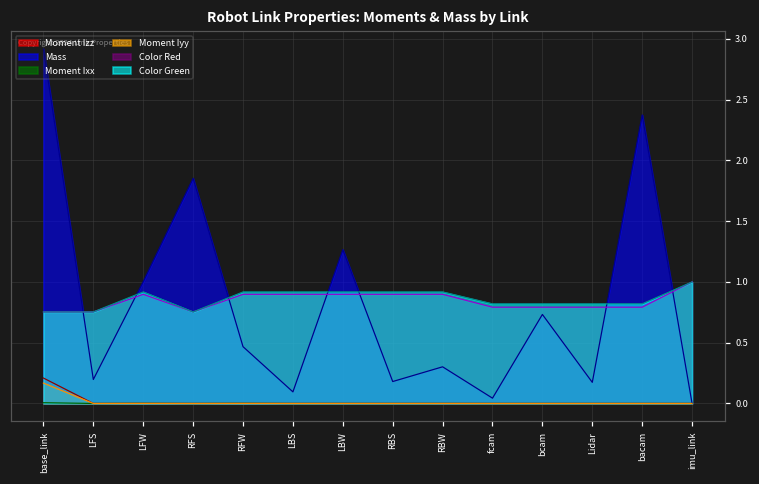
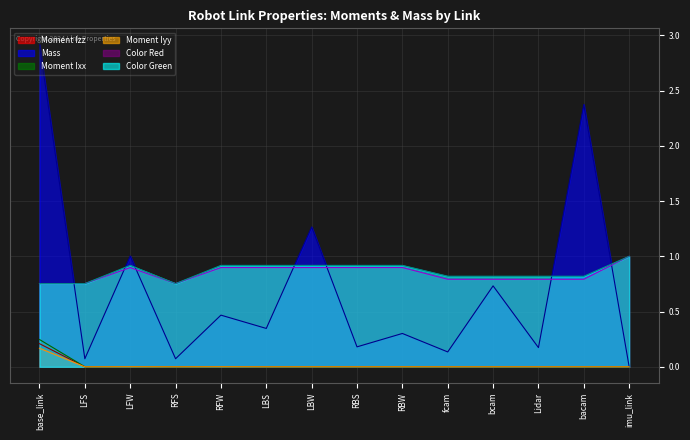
  {
    "Moment Izz": {
      "base_link": 0.21
    },
    "Mass": {
-     "LFS": 0.20,
+     "LFS": 0.07,
      "LFW": 1.00,
-     "RFS": 1.85,
+     "RFS": 0.07,
      "RFW": 0.47,
-     "LBS": 0.10,
+     "LBS": 0.35,
      "LBW": 1.27,
      "RBS": 0.18,
      "RBW": 0.30,
-     "fcam": 0.04,
+     "fcam": 0.13,
      "bcam": 0.73,
      "Lidar": 0.17,
      "bacam": 2.37
    },
    "Moment Ixx": {
-     "base_link": 0.01
+     "base_link": 0.25
    },
    "Moment Iyy": {
      "base_link": 0.17
    },
    "Color Red": {
      "fcam": 0.79,
      "bcam": 0.79,
      "Lidar": 0.79,
      "bacam": 0.79
    },
    "Color Green": {
      "fcam": 0.82,
      "bcam": 0.82,
      "Lidar": 0.82,
      "bacam": 0.82
    }
  }
